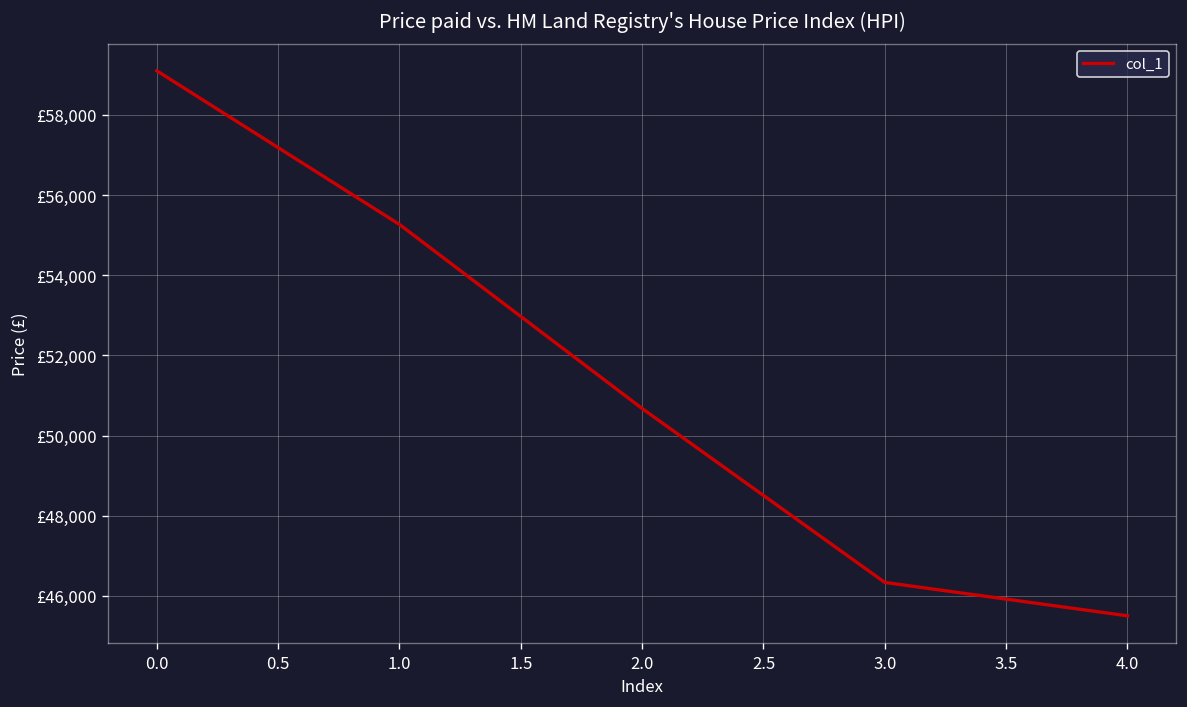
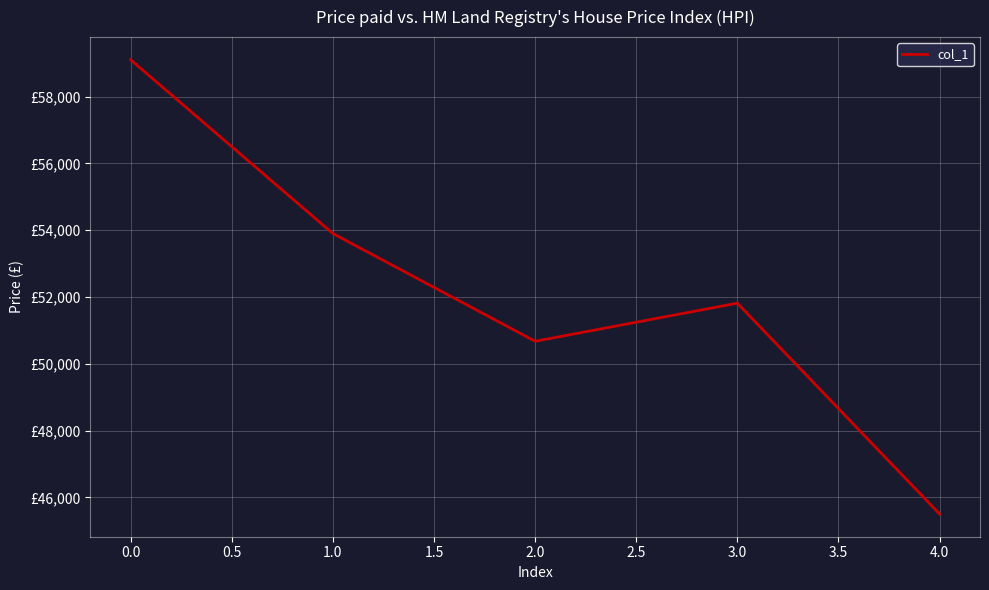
  {
    "0.0": "£59,100",
-   "1.0": "£55,300",
+   "1.0": "£53,900",
    "2.0": "£50,700",
-   "3.0": "£46,300",
+   "3.0": "£51,800",
    "4.0": "£45,500"
  }
